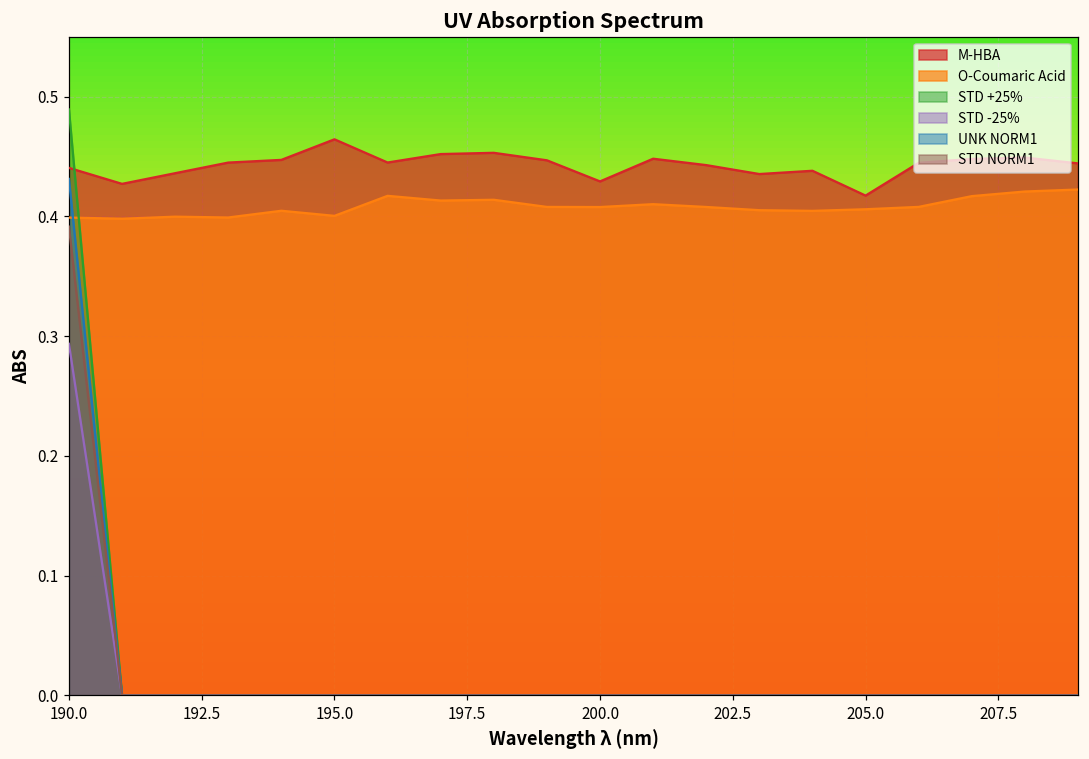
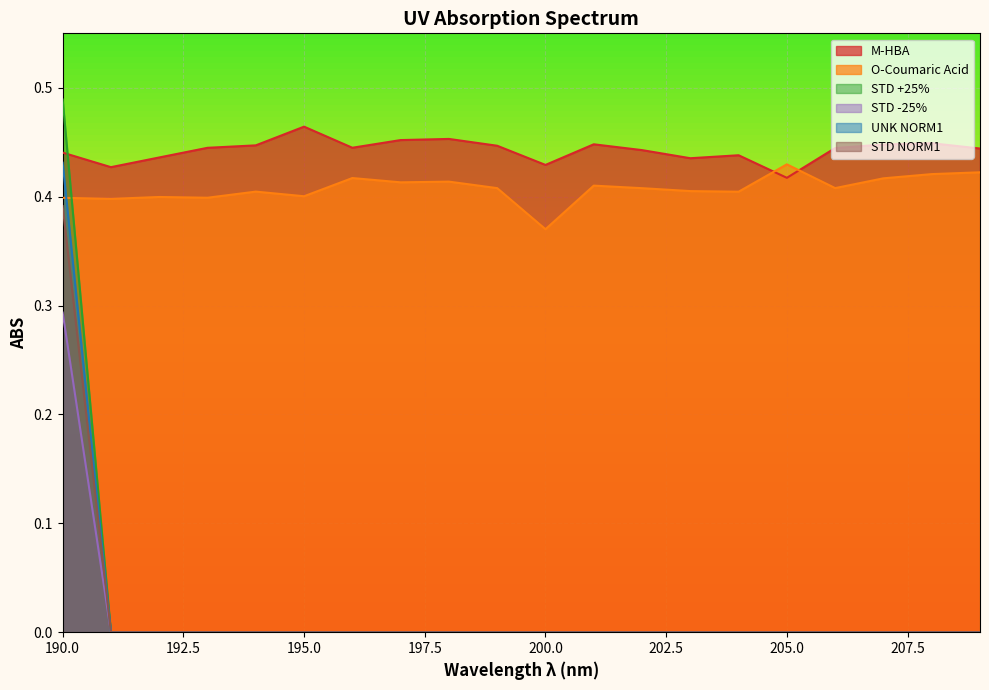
  {
    "M-HBA": {
      "190.0": 0.440,
      "195.0": 0.464,
      "200.0": 0.429,
      "205.0": 0.417
    },
    "O-Coumaric Acid": {
      "190.0": 0.399,
      "195.0": 0.400,
-     "200.0": 0.408,
-     "205.0": 0.406
+     "200.0": 0.370,
+     "205.0": 0.430
    },
    "STD +25%": {
      "190.0": 0.489
    },
    "STD -25%": {
      "190.0": 0.294
    },
    "UNK NORM1": {
      "190.0": 0.431
    },
    "STD NORM1": {
      "190.0": 0.391
    }
  }
